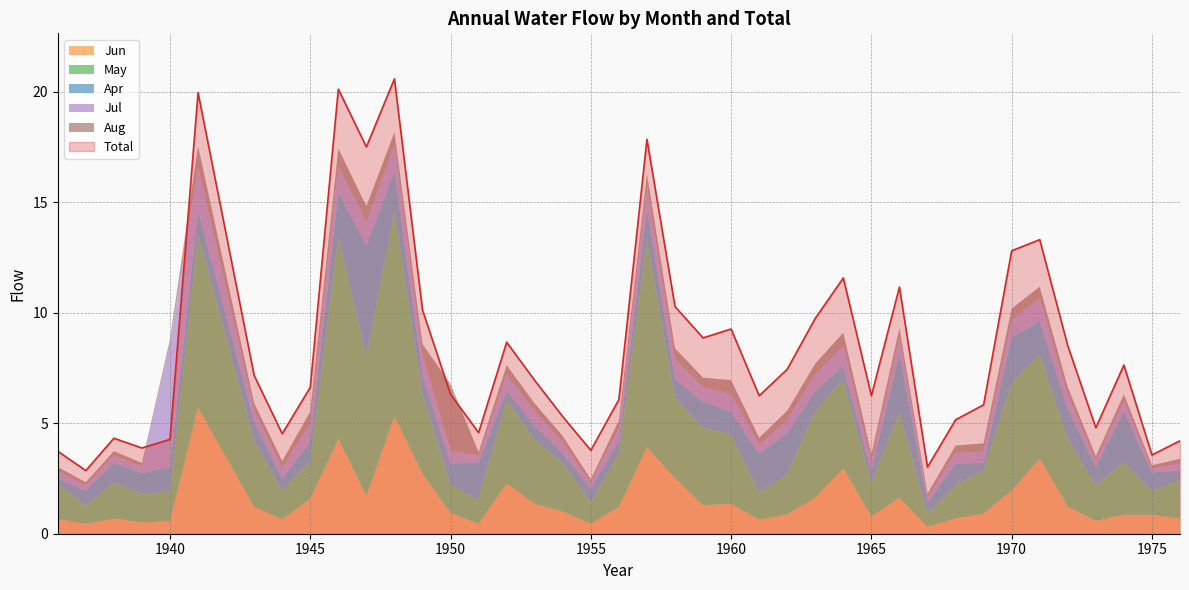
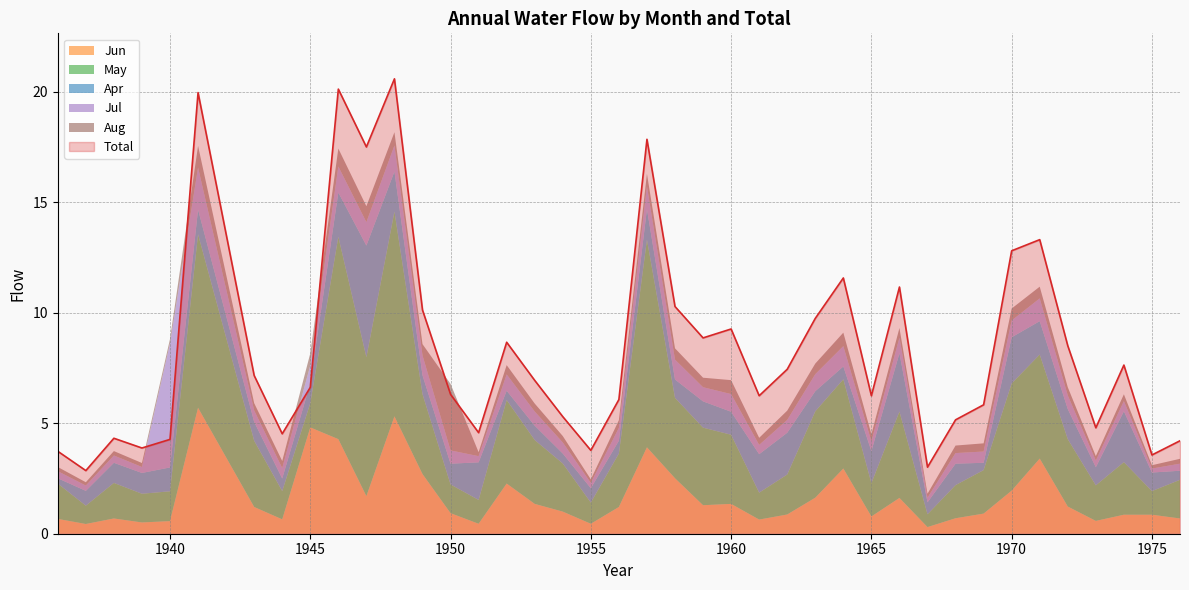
  {
    "Jun": {
      "1940": 0.6,
-     "1945": 1.6,
+     "1945": 4.8,
      "1950": 0.9,
      "1955": 0.5,
      "1960": 1.4,
      "1965": 0.8,
      "1970": 2.0,
      "1975": 0.9
    },
    "May": {
      "1940": 1.4,
-     "1945": 1.7,
+     "1945": 1.1,
      "1950": 1.3,
      "1955": 1.0,
      "1960": 3.1,
      "1965": 1.5,
      "1970": 4.9,
      "1975": 1.1
    },
    "Apr": {
      "1940": 1.1,
      "1945": 0.9,
      "1950": 0.9,
      "1955": 0.7,
      "1960": 1.0,
-     "1965": 0.5,
+     "1965": 1.5,
      "1970": 2.1,
      "1975": 0.8
    },
    "Jul": {
      "1940": 5.6,
      "1945": 0.8,
      "1950": 0.6,
      "1955": 0.2,
      "1960": 0.8,
      "1965": 0.4,
      "1970": 0.8,
      "1975": 0.2
    },
    "Aug": {
      "1940": 0.2,
      "1945": 0.5,
      "1950": 3.0,
      "1955": 0.2,
      "1960": 0.6,
      "1965": 0.3,
      "1970": 0.5,
      "1975": 0.1
    },
    "Total": {
      "1940": 4.3,
      "1945": 6.6,
      "1950": 6.3,
      "1955": 3.8,
      "1960": 9.3,
      "1965": 6.2,
      "1970": 12.8,
      "1975": 3.6
    }
  }
